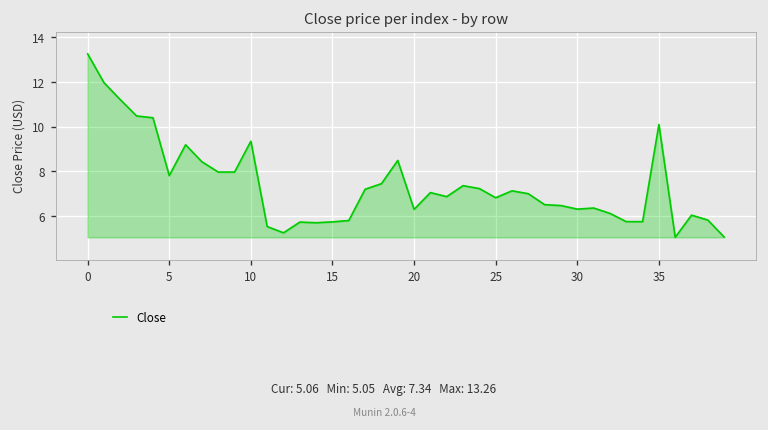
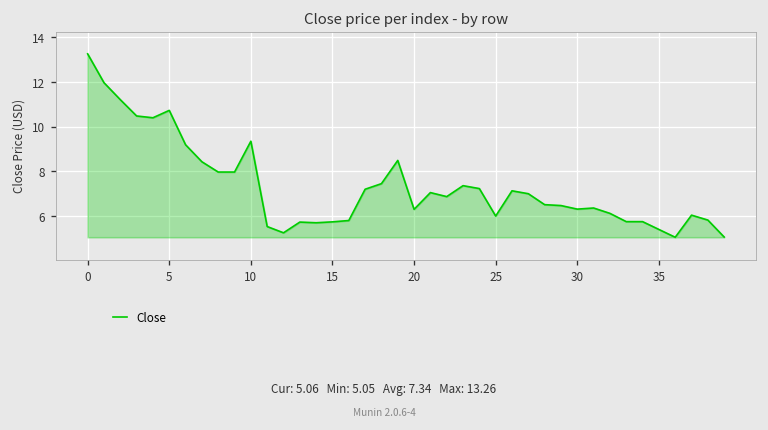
  {
    "0": 13.3,
-   "5": 7.8,
+   "5": 10.7,
    "10": 9.4,
    "15": 5.7,
    "20": 6.3,
-   "25": 6.8,
+   "25": 6.0,
    "30": 6.3,
-   "35": 10.1
+   "35": 5.4
  }
